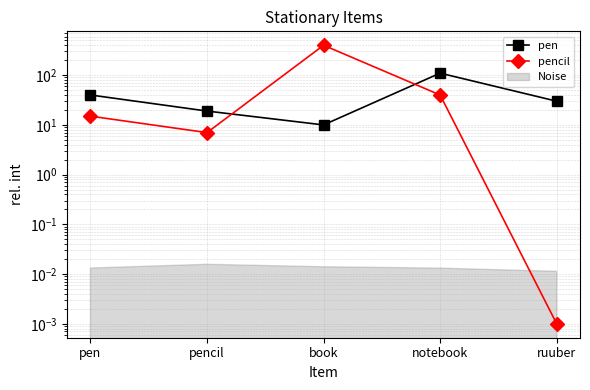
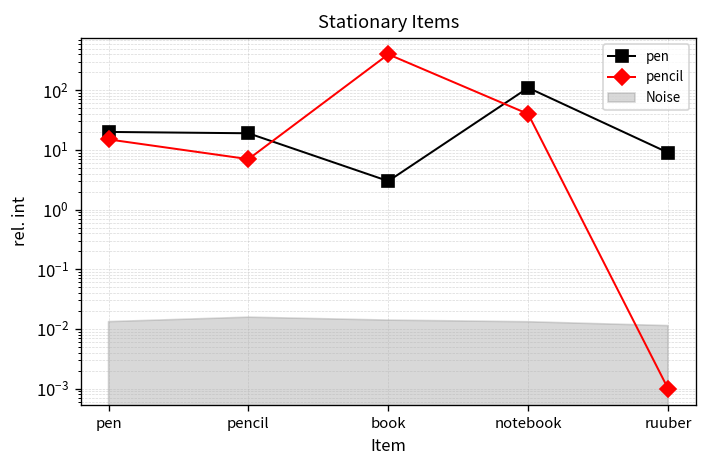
  {
    "pen": {
-     "pen": 40,
+     "pen": 20,
      "pencil": 19,
-     "book": 10,
+     "book": 3,
      "notebook": 110,
-     "ruuber": 30
+     "ruuber": 9
    },
    "Noise": {
      "pen": 0.013,
      "pencil": 0.016,
      "book": 0.014,
      "notebook": 0.013,
      "ruuber": 0.011
    },
    "pencil": {
      "pen": 15,
      "pencil": 7,
      "book": 400,
      "notebook": 40,
      "ruuber": 0.0010
    }
  }
